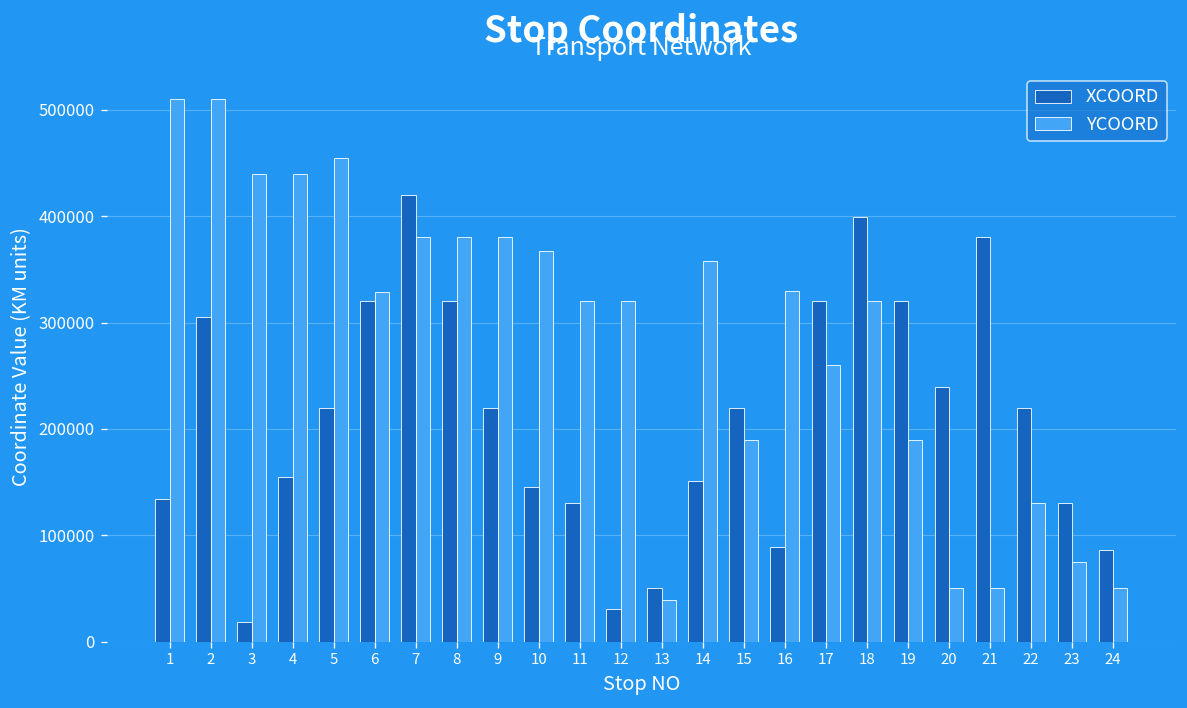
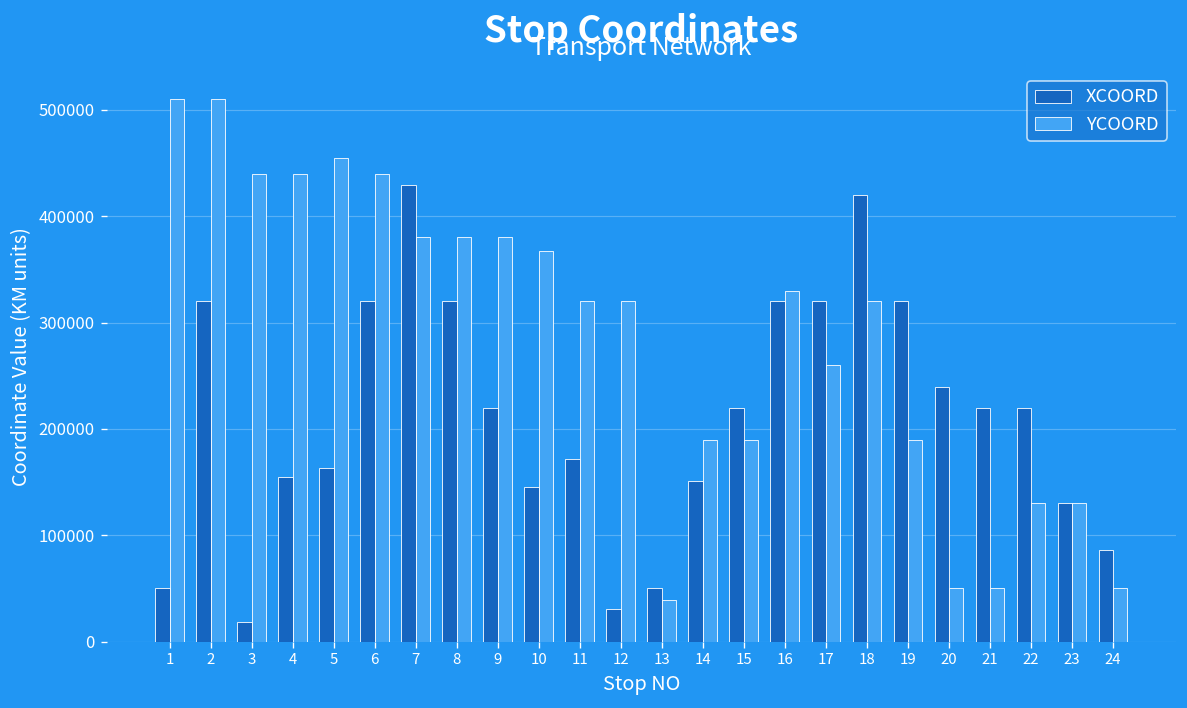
  {
    "XCOORD": {
-     "1": 130000,
-     "2": 310000,
+     "1": 50000,
+     "2": 320000,
      "3": 20000,
      "4": 150000,
-     "5": 220000,
+     "5": 160000,
      "6": 320000,
-     "7": 420000,
+     "7": 430000,
      "8": 320000,
      "9": 220000,
      "10": 150000,
-     "11": 130000,
+     "11": 170000,
      "12": 30000,
      "13": 50000,
      "14": 150000,
      "15": 220000,
-     "16": 90000,
+     "16": 320000,
      "17": 320000,
-     "18": 400000,
+     "18": 420000,
      "19": 320000,
      "20": 240000,
-     "21": 380000,
+     "21": 220000,
      "22": 220000,
      "23": 130000,
      "24": 90000
    },
    "YCOORD": {
      "1": 510000,
      "2": 510000,
      "3": 440000,
      "4": 440000,
      "5": 450000,
-     "6": 330000,
+     "6": 440000,
      "7": 380000,
      "8": 380000,
      "9": 380000,
      "10": 370000,
      "11": 320000,
      "12": 320000,
      "13": 40000,
-     "14": 360000,
+     "14": 190000,
      "15": 190000,
      "16": 330000,
      "17": 260000,
      "18": 320000,
      "19": 190000,
      "20": 50000,
      "21": 50000,
      "22": 130000,
-     "23": 70000,
+     "23": 130000,
      "24": 50000
    }
  }
